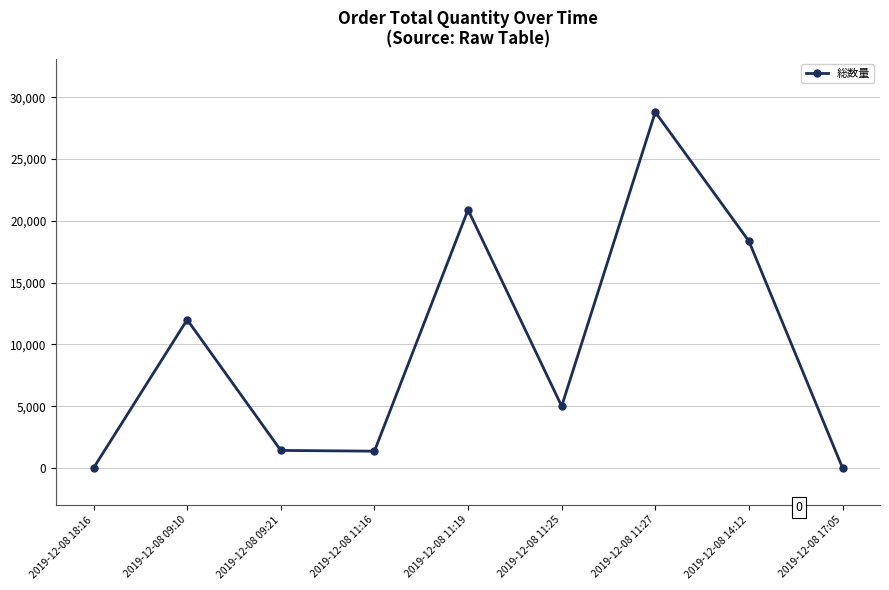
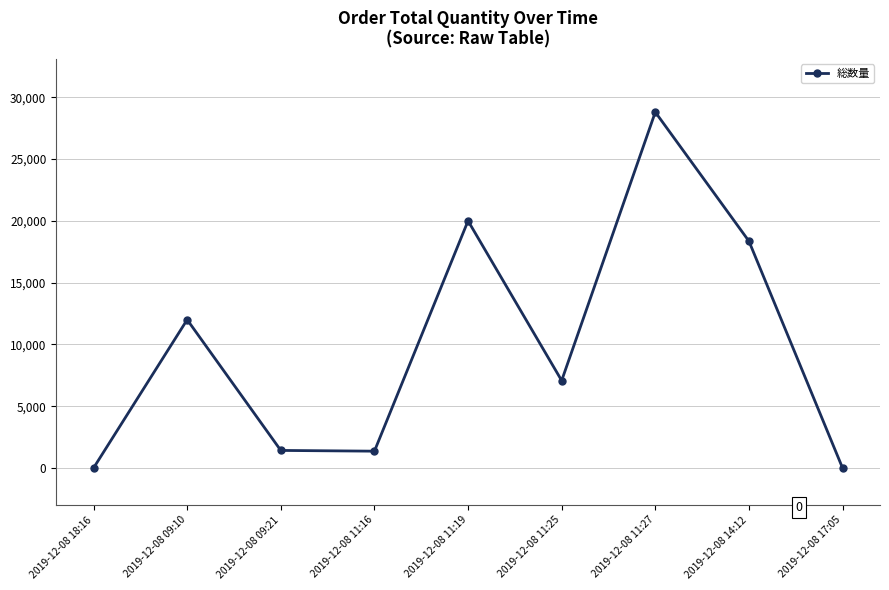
  {
    "2019-12-08 18:16": "0",
    "2019-12-08 09:10": "12,000",
    "2019-12-08 09:21": "1,400",
    "2019-12-08 11:16": "1,400",
-   "2019-12-08 11:19": "20,900",
-   "2019-12-08 11:25": "5,000",
+   "2019-12-08 11:19": "20,000",
+   "2019-12-08 11:25": "7,100",
    "2019-12-08 11:27": "28,800",
    "2019-12-08 14:12": "18,400",
    "2019-12-08 17:05": "0"
  }
